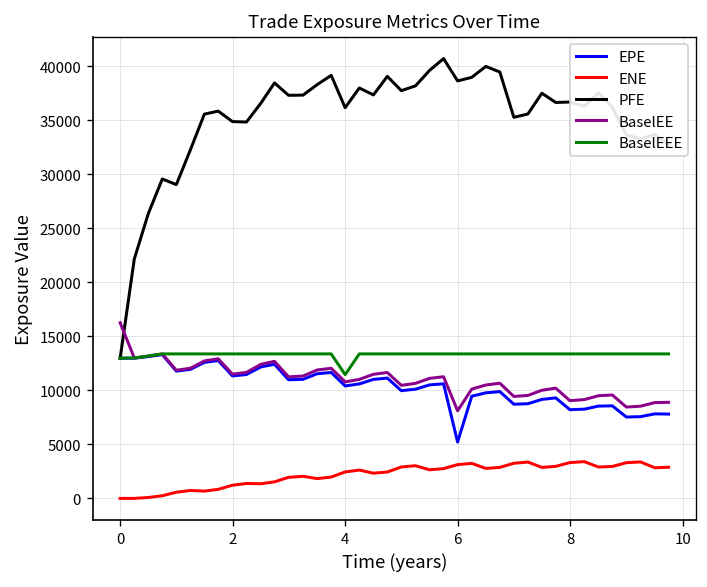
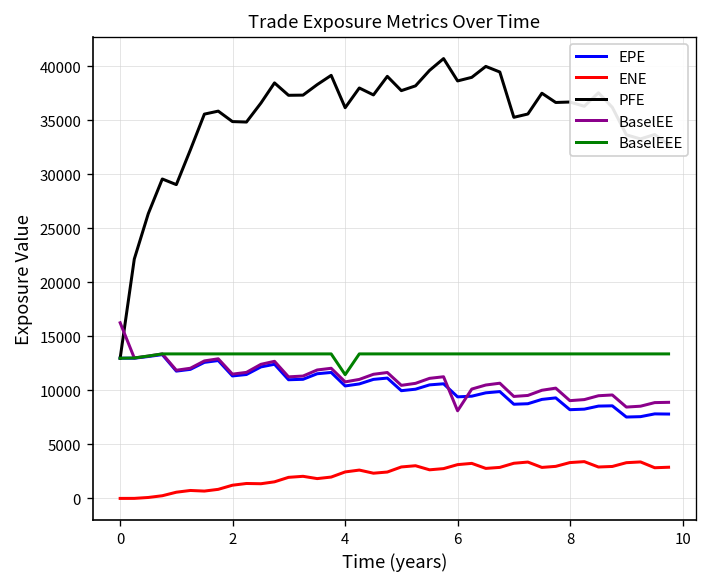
  {
    "EPE": {
      "4": 10000,
-     "6": 5000
+     "6": 9000
    },
    "ENE": {
      "0": 0,
      "2": 1000,
      "4": 2000,
      "6": 3000
    },
    "PFE": {
      "2": 35000,
      "4": 36000,
      "6": 39000
    },
    "BaselEE": {
      "0": 16000,
      "4": 11000,
      "6": 8000
    },
    "BaselEEE": {
      "2": 13000,
      "4": 11000,
      "6": 13000
    }
  }
